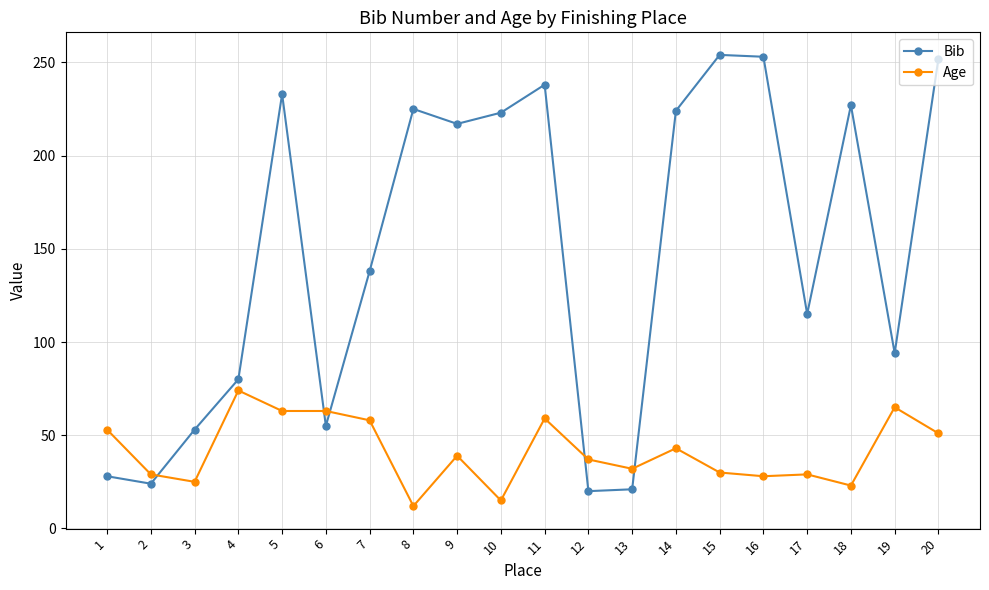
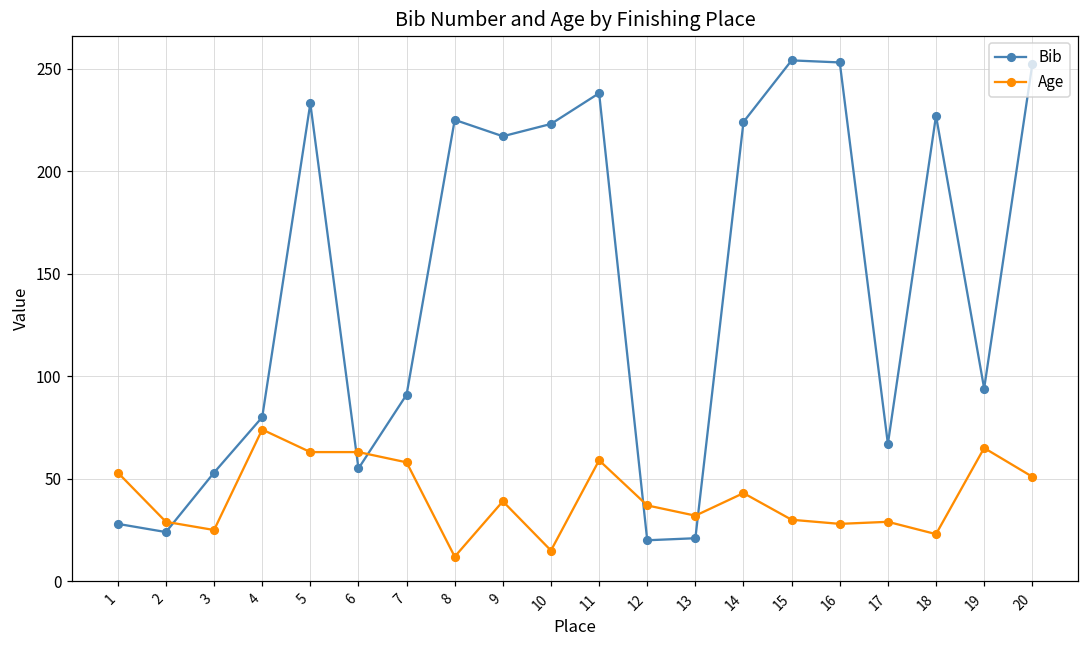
  {
    "Bib": {
      "1": 28,
      "2": 24,
      "3": 53,
      "4": 80,
      "5": 233,
      "6": 55,
-     "7": 138,
+     "7": 91,
      "8": 225,
      "9": 217,
      "10": 223,
      "11": 238,
      "12": 20,
      "13": 21,
      "14": 224,
      "15": 254,
      "16": 253,
-     "17": 115,
+     "17": 67,
      "18": 227,
      "19": 94
    },
    "Age": {
      "1": 53,
      "2": 29,
      "3": 25,
      "4": 74,
      "5": 63,
      "6": 63,
      "7": 58,
      "8": 12,
      "9": 39,
      "10": 15,
      "11": 59,
      "12": 37,
      "13": 32,
      "14": 43,
      "15": 30,
      "16": 28,
      "17": 29,
      "18": 23,
      "19": 65,
      "20": 51
    }
  }
